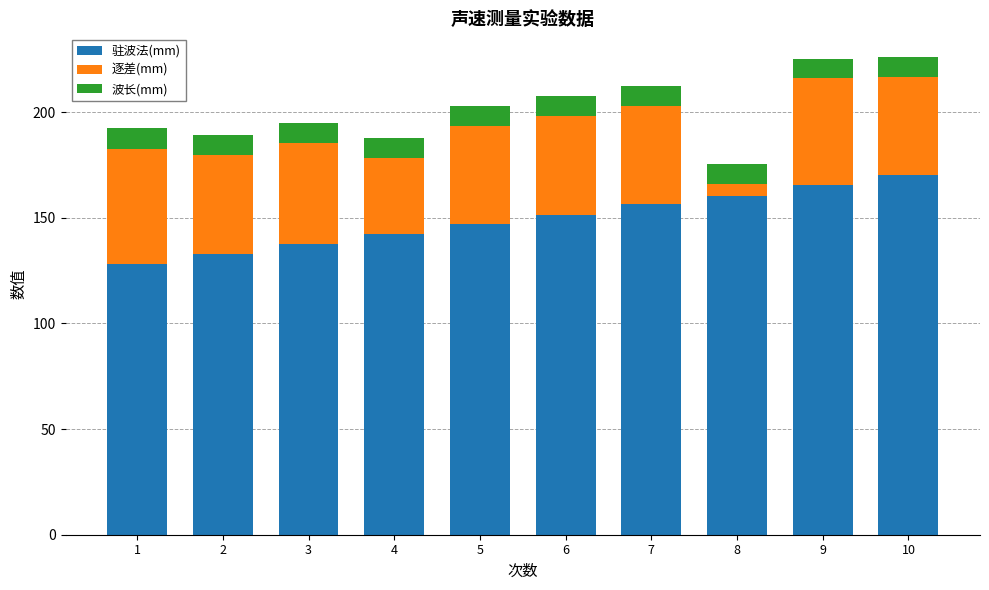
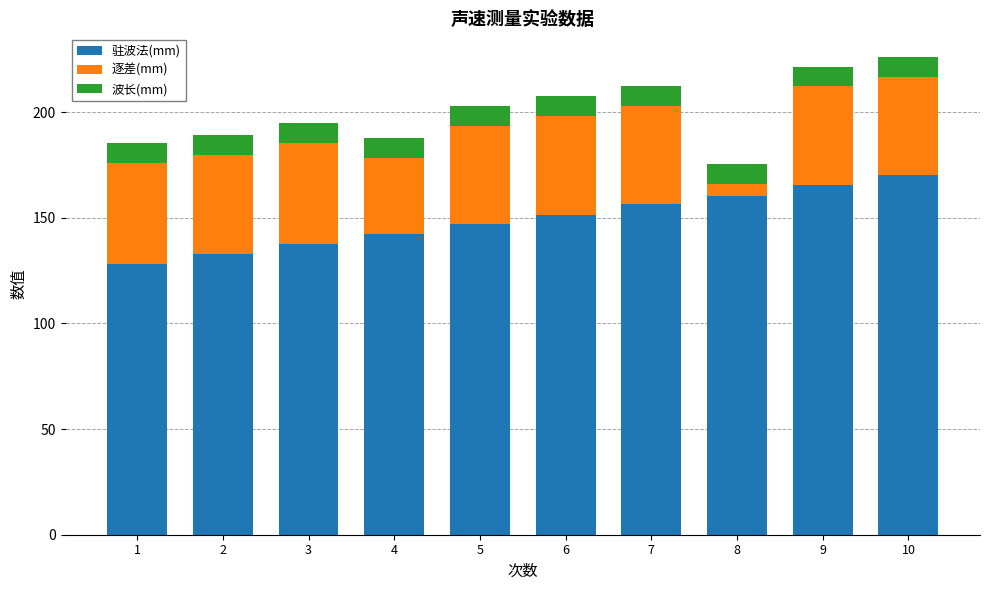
  {
    "驻波法(mm)": {
      "1": 128,
      "2": 133,
      "3": 138,
      "4": 142,
      "5": 147,
      "6": 152,
      "7": 156,
      "8": 160,
      "9": 165,
      "10": 170
    },
    "逐差(mm)": {
-     "1": 55,
+     "1": 48,
      "2": 47,
      "3": 48,
      "4": 36,
      "5": 46,
      "6": 47,
      "7": 47,
      "8": 6,
-     "9": 51,
+     "9": 47,
      "10": 46
    },
    "波长(mm)": {
      "1": 10,
      "2": 9,
      "3": 10,
      "4": 9,
      "5": 9,
      "6": 9,
      "7": 9,
      "8": 9,
      "9": 9,
      "10": 9
    }
  }
